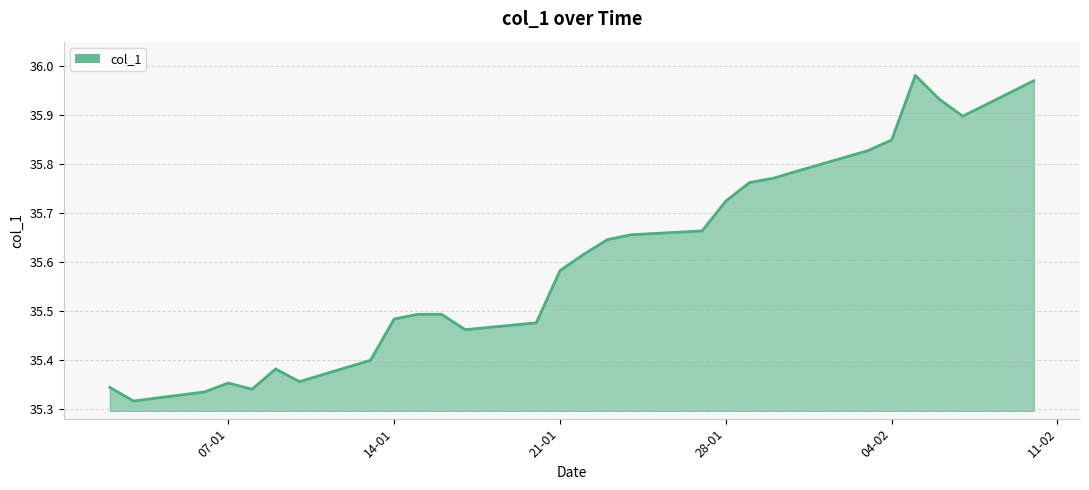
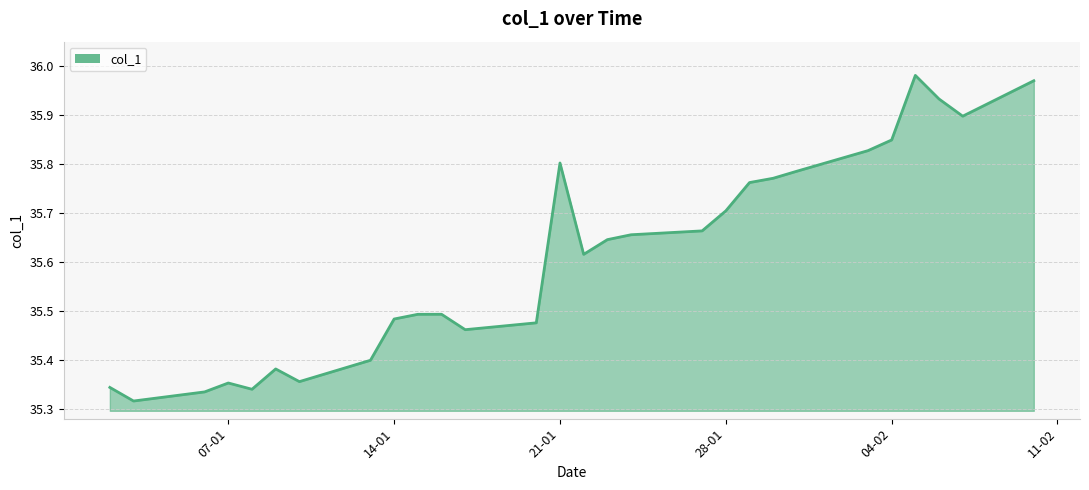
  {
    "07-01": 35.35,
    "14-01": 35.48,
-   "21-01": 35.58,
-   "28-01": 35.72,
+   "21-01": 35.80,
+   "28-01": 35.70,
    "04-02": 35.85
  }
